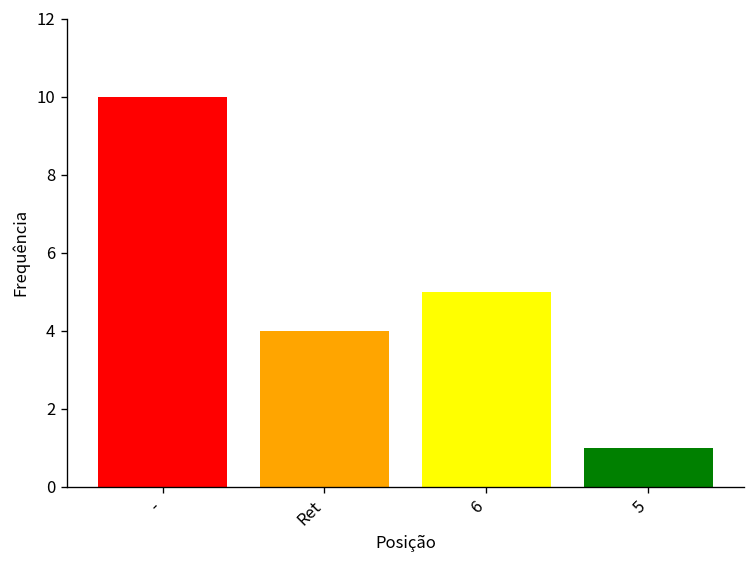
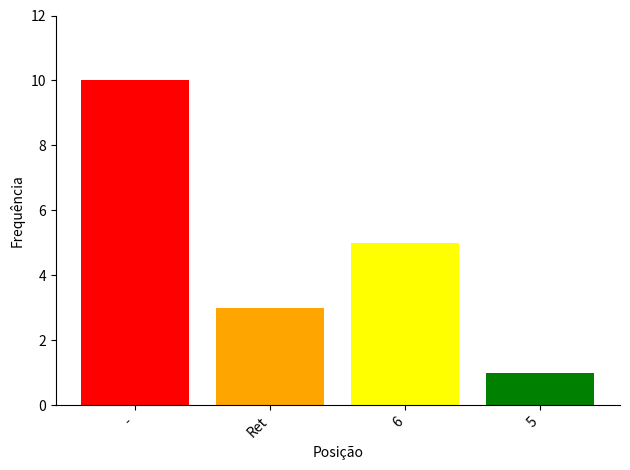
  {
    "-": 10,
-   "Ret": 4,
+   "Ret": 3,
    "6": 5,
    "5": 1
  }
